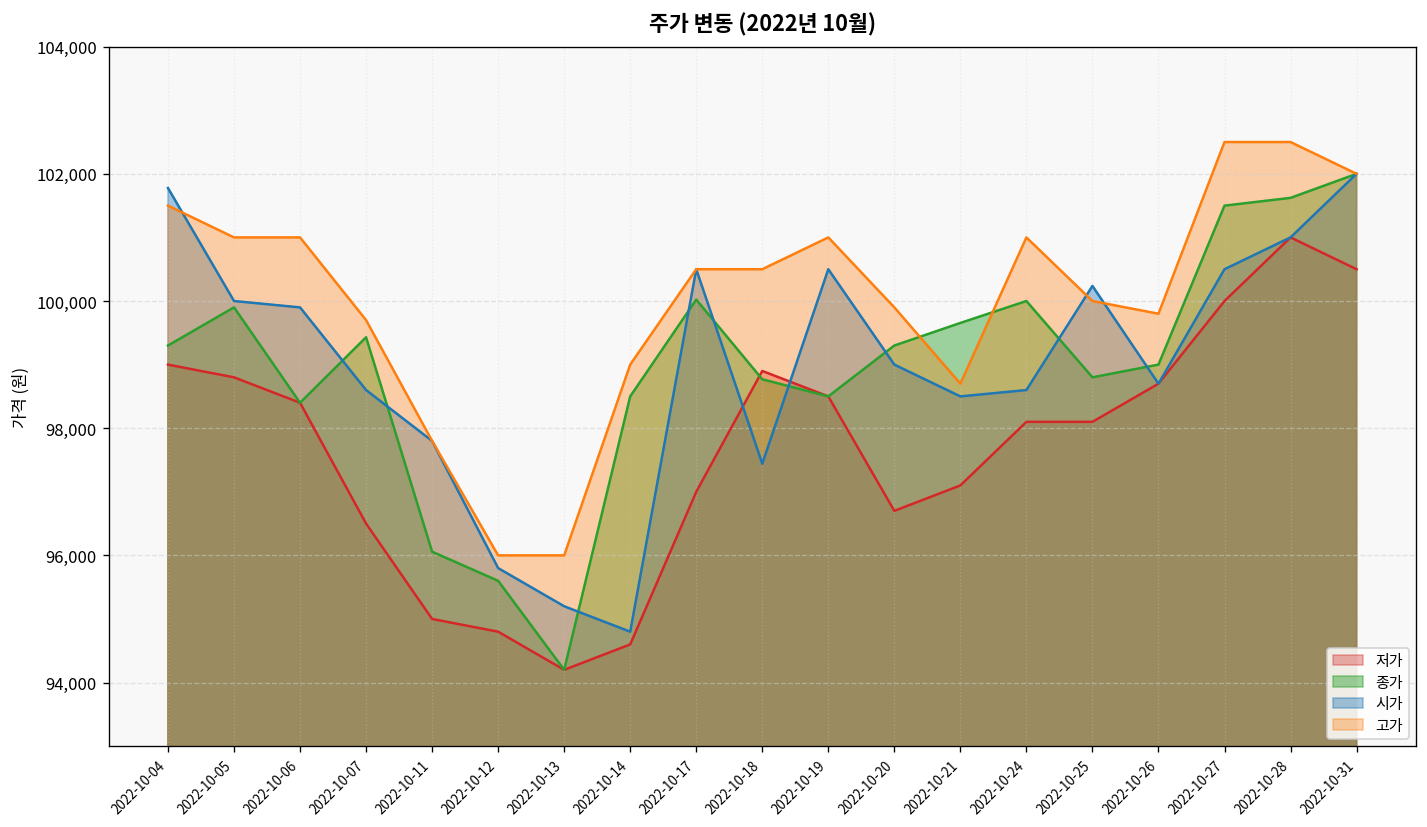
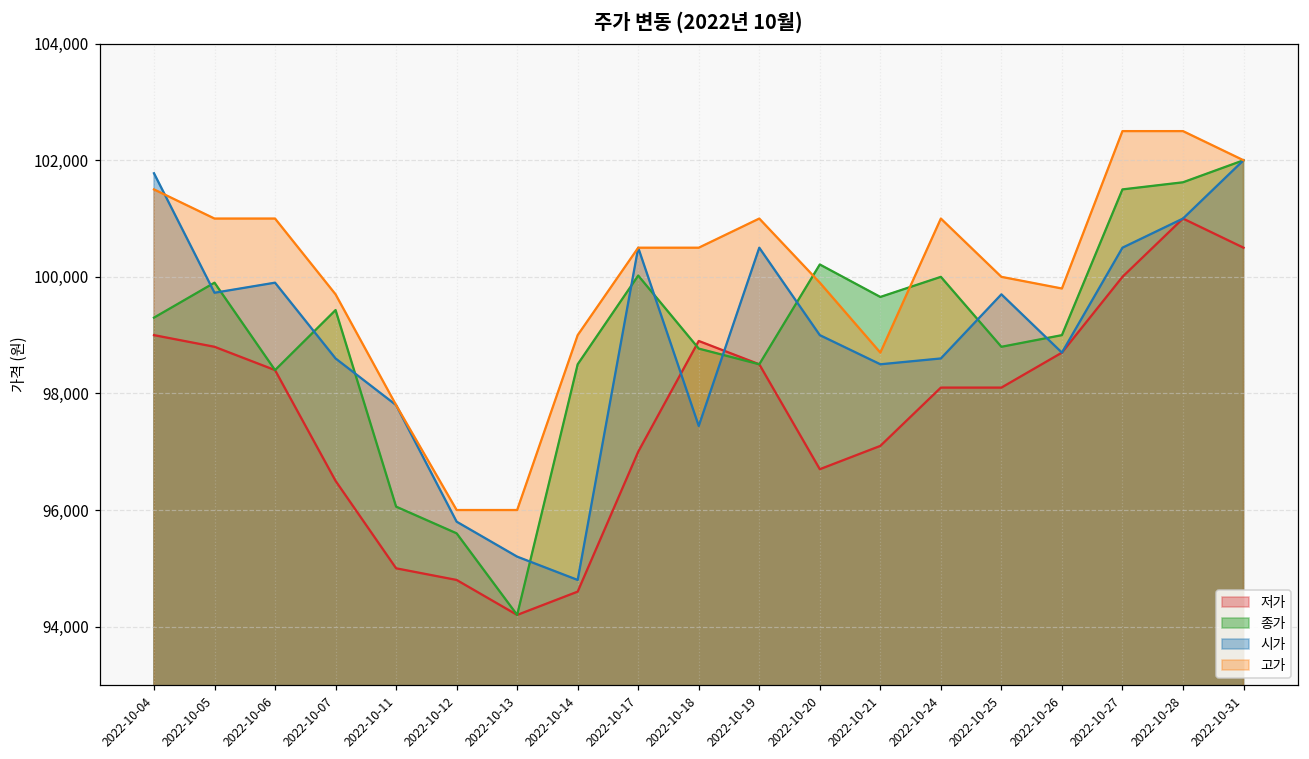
  {
    "종가": {
      "2022-10-04": "99,300",
      "2022-10-05": "99,900",
      "2022-10-07": "99,400",
      "2022-10-11": "96,100",
      "2022-10-12": "95,600",
      "2022-10-14": "98,500",
      "2022-10-17": "100,000",
      "2022-10-18": "98,800",
-     "2022-10-20": "99,300",
+     "2022-10-20": "100,200",
      "2022-10-21": "99,700",
      "2022-10-24": "100,000",
      "2022-10-25": "98,800",
      "2022-10-26": "99,000",
      "2022-10-27": "101,500",
      "2022-10-28": "101,600"
    },
    "시가": {
      "2022-10-04": "101,800",
-     "2022-10-05": "100,000",
+     "2022-10-05": "99,700",
      "2022-10-06": "99,900",
      "2022-10-07": "98,600",
      "2022-10-12": "95,800",
      "2022-10-13": "95,200",
      "2022-10-14": "94,800",
      "2022-10-18": "97,400",
      "2022-10-19": "100,500",
      "2022-10-20": "99,000",
      "2022-10-21": "98,500",
      "2022-10-24": "98,600",
-     "2022-10-25": "100,200",
+     "2022-10-25": "99,700",
      "2022-10-27": "100,500"
    }
  }
